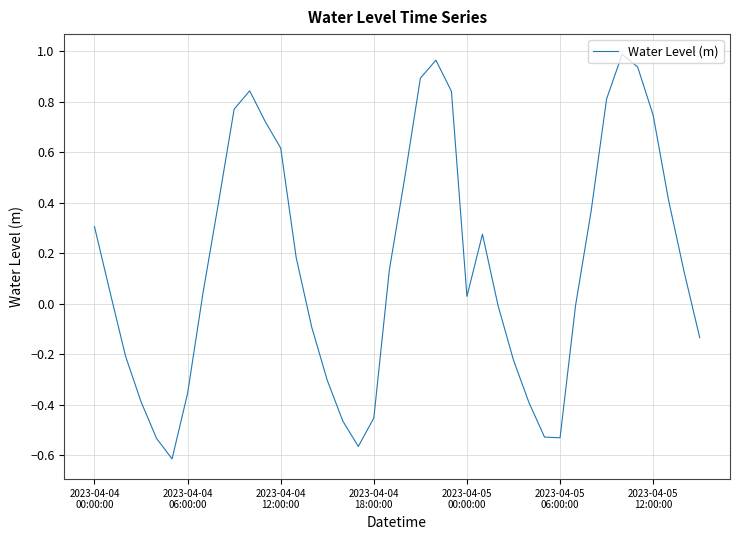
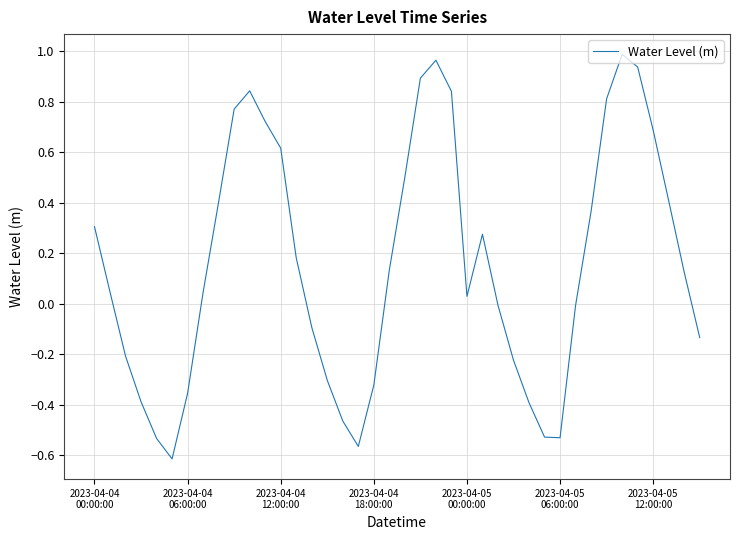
  {
    "2023-04-04 00:00:00": 0.31,
    "2023-04-04 06:00:00": -0.35,
    "2023-04-04 12:00:00": 0.62,
-   "2023-04-04 18:00:00": -0.45,
+   "2023-04-04 18:00:00": -0.32,
    "2023-04-05 00:00:00": 0.03,
    "2023-04-05 06:00:00": -0.53,
-   "2023-04-05 12:00:00": 0.75
+   "2023-04-05 12:00:00": 0.69
  }
